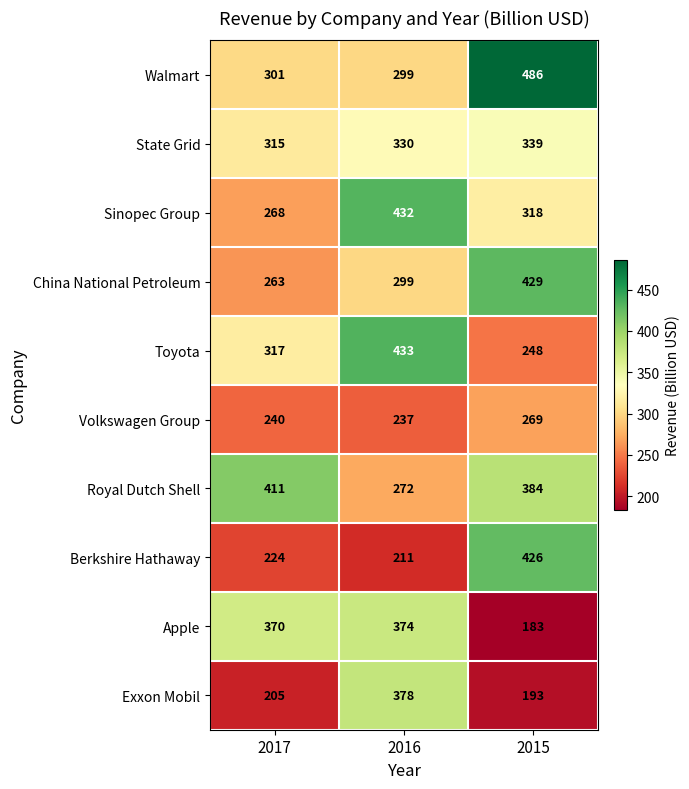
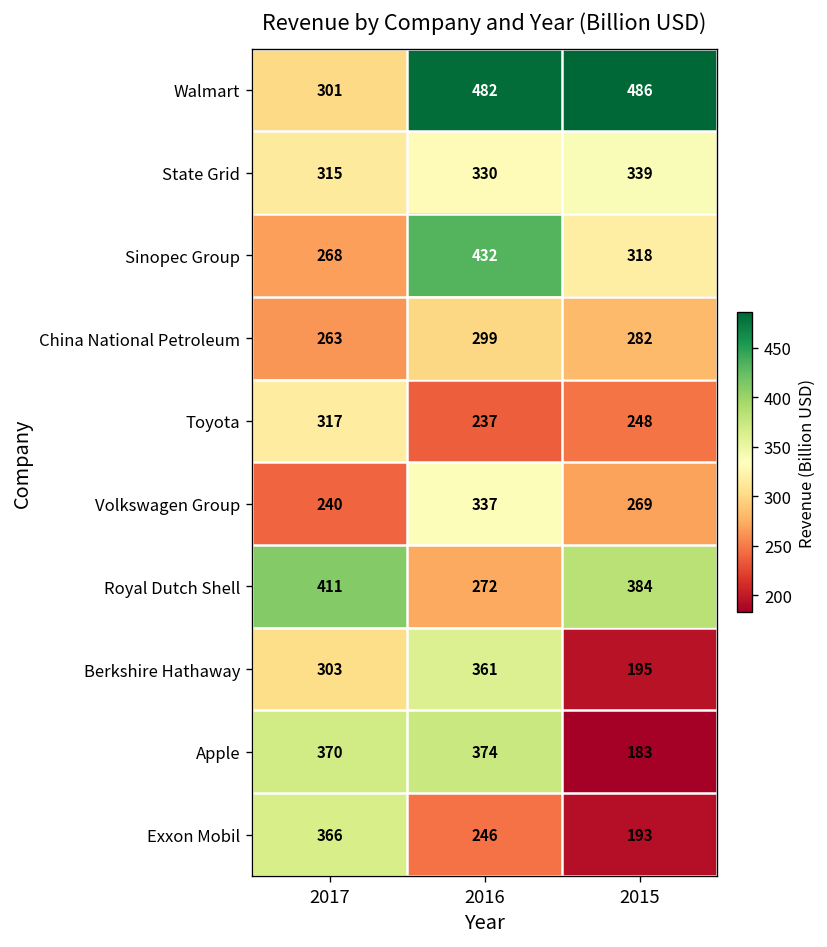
  {
    "Walmart": {
      "2017": 301,
-     "2016": 299,
+     "2016": 482,
      "2015": 486
    },
    "State Grid": {
      "2017": 315,
      "2016": 330,
      "2015": 339
    },
    "Sinopec Group": {
      "2017": 268,
      "2016": 432,
      "2015": 318
    },
    "China National Petroleum": {
      "2017": 263,
      "2016": 299,
-     "2015": 429
+     "2015": 282
    },
    "Toyota": {
      "2017": 317,
-     "2016": 433,
+     "2016": 237,
      "2015": 248
    },
    "Volkswagen Group": {
      "2017": 240,
-     "2016": 237,
+     "2016": 337,
      "2015": 269
    },
    "Royal Dutch Shell": {
      "2017": 411,
      "2016": 272,
      "2015": 384
    },
    "Berkshire Hathaway": {
-     "2017": 224,
-     "2016": 211,
-     "2015": 426
+     "2017": 303,
+     "2016": 361,
+     "2015": 195
    },
    "Apple": {
      "2017": 370,
      "2016": 374,
      "2015": 183
    },
    "Exxon Mobil": {
-     "2017": 205,
-     "2016": 378,
+     "2017": 366,
+     "2016": 246,
      "2015": 193
    }
  }
